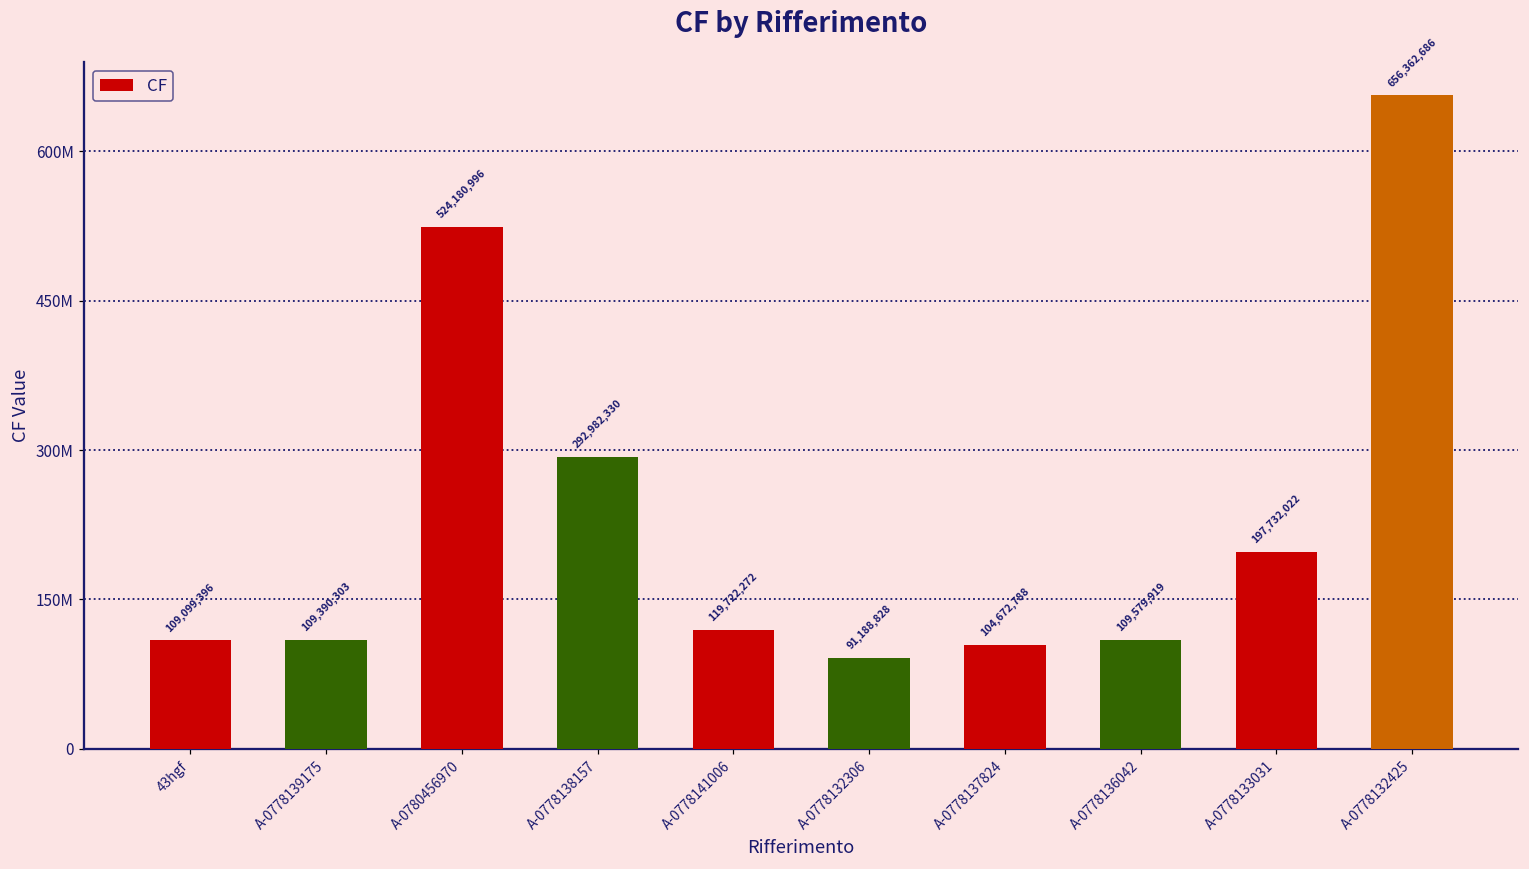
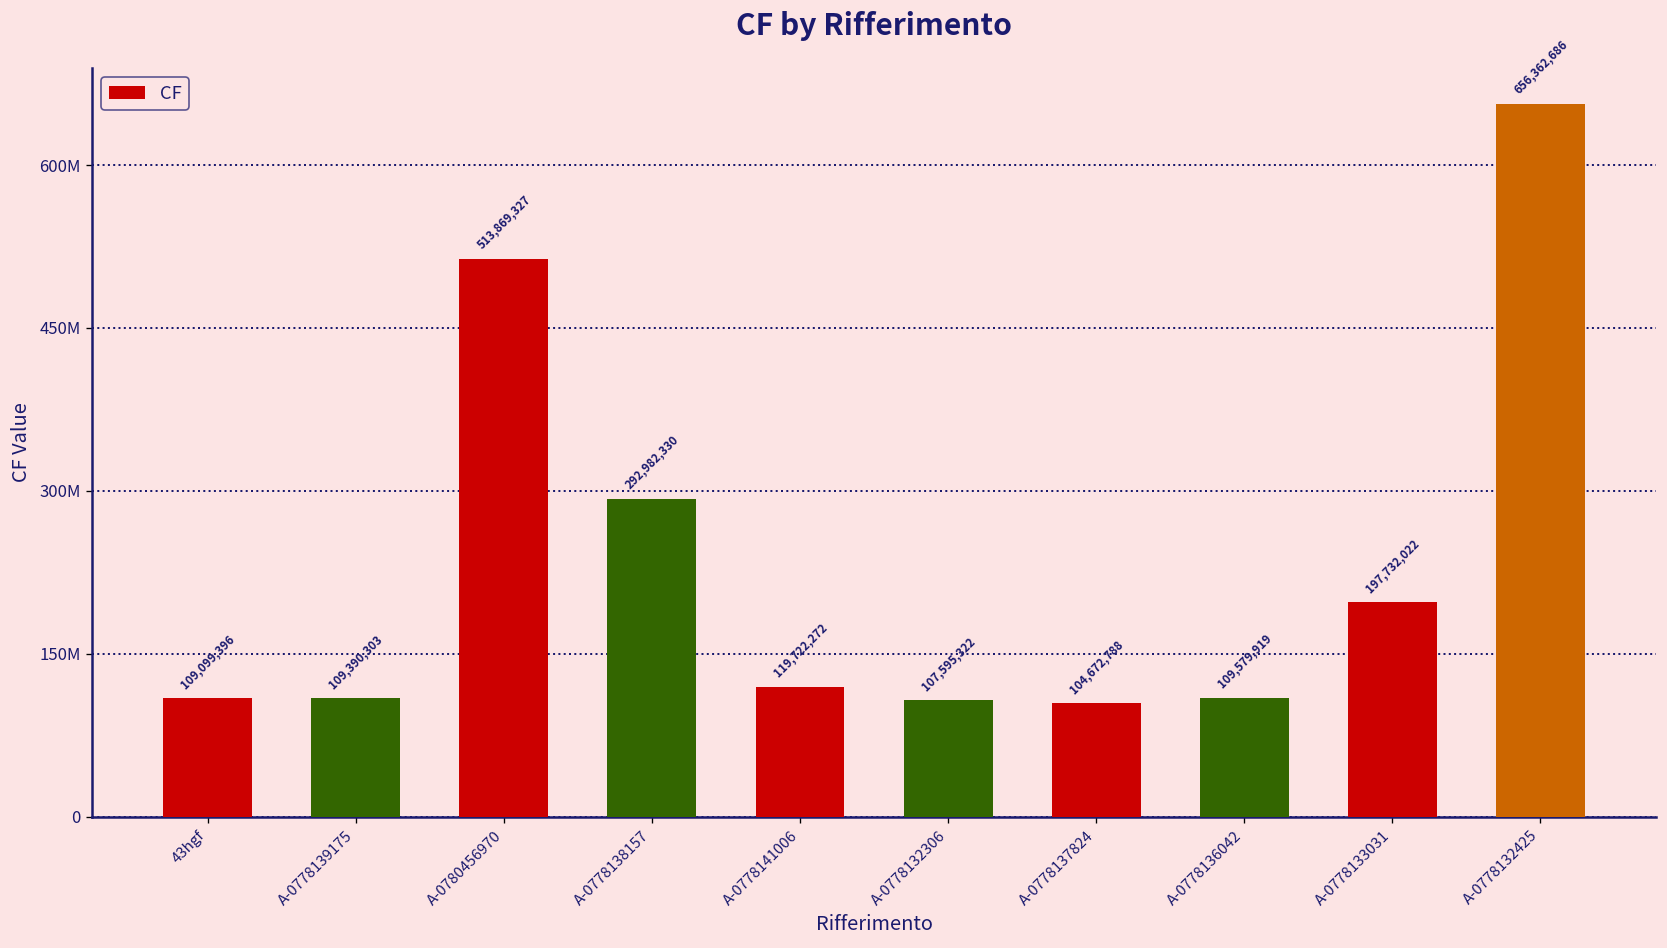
  {
    "43hgf": "109,099,396",
    "A-0778139175": "109,390,303",
-   "A-0780456970": "524,180,996",
+   "A-0780456970": "513,869,327",
    "A-0778138157": "292,982,330",
    "A-0778141006": "119,722,272",
-   "A-0778132306": "91,188,828",
+   "A-0778132306": "107,595,322",
    "A-0778137824": "104,672,788",
    "A-0778136042": "109,579,919",
    "A-0778133031": "197,732,022",
    "A-0778132425": "656,362,686"
  }
